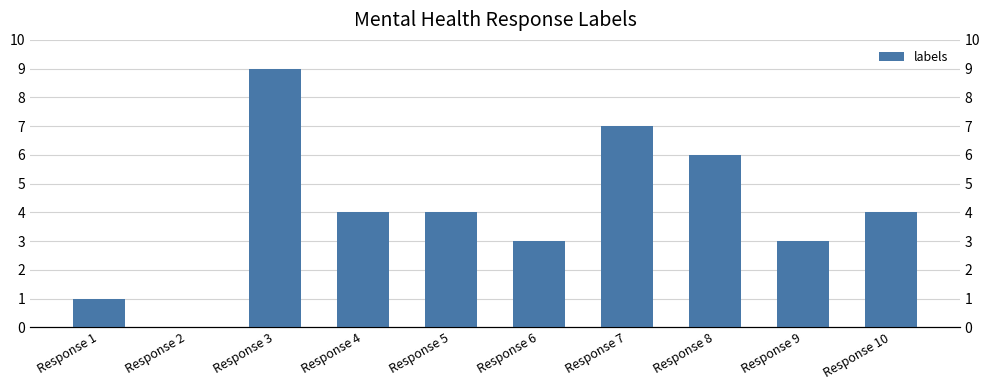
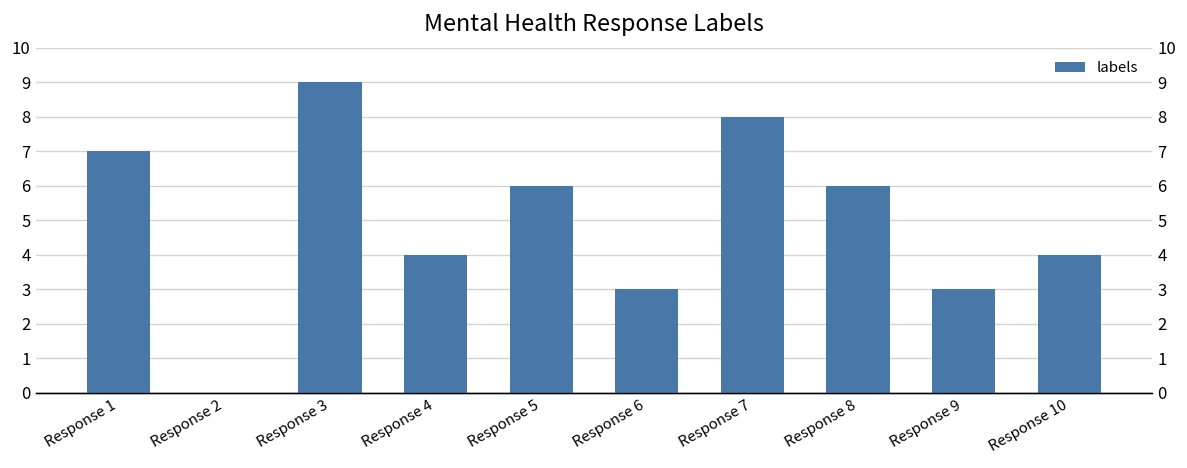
  {
-   "Response 1": 1,
+   "Response 1": 7,
    "Response 2": 0,
    "Response 3": 9,
    "Response 4": 4,
-   "Response 5": 4,
+   "Response 5": 6,
    "Response 6": 3,
-   "Response 7": 7,
+   "Response 7": 8,
    "Response 8": 6,
    "Response 9": 3,
    "Response 10": 4
  }
